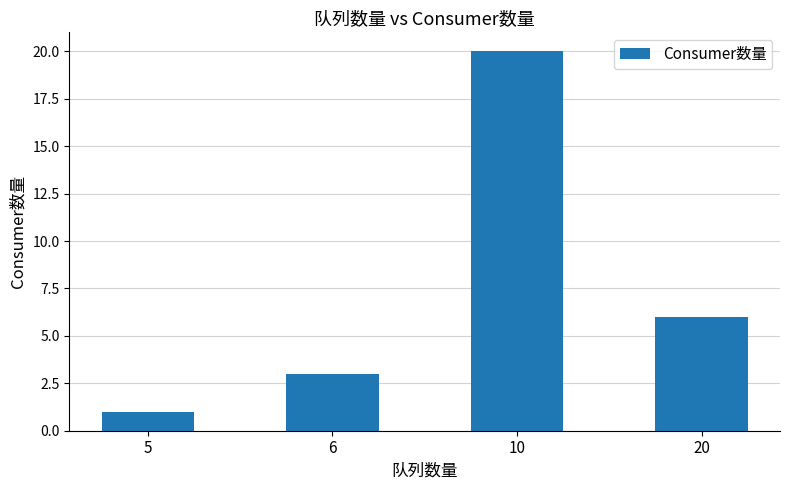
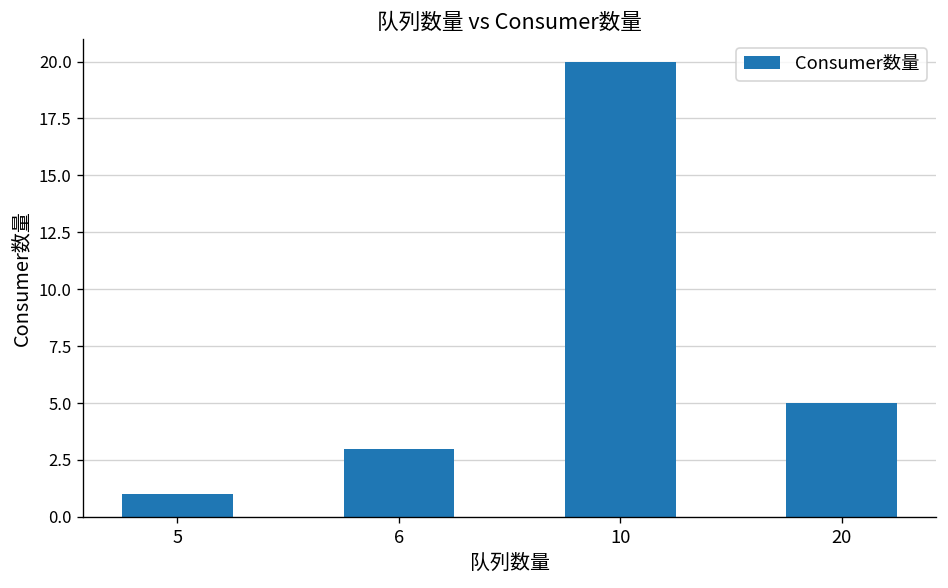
  {
    "5": 1,
    "6": 3,
    "10": 20,
-   "20": 6
+   "20": 5
  }
